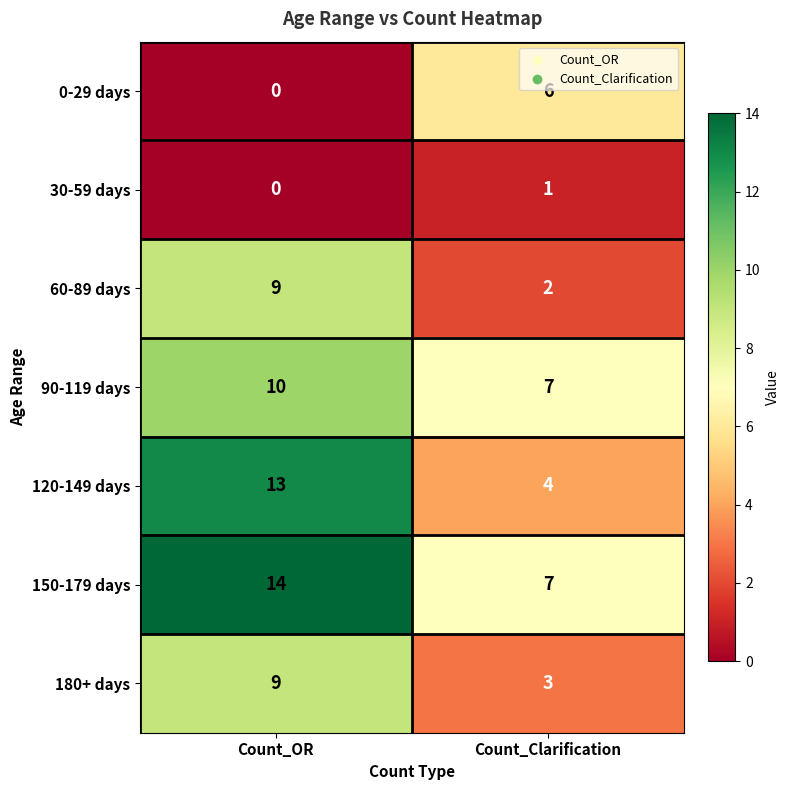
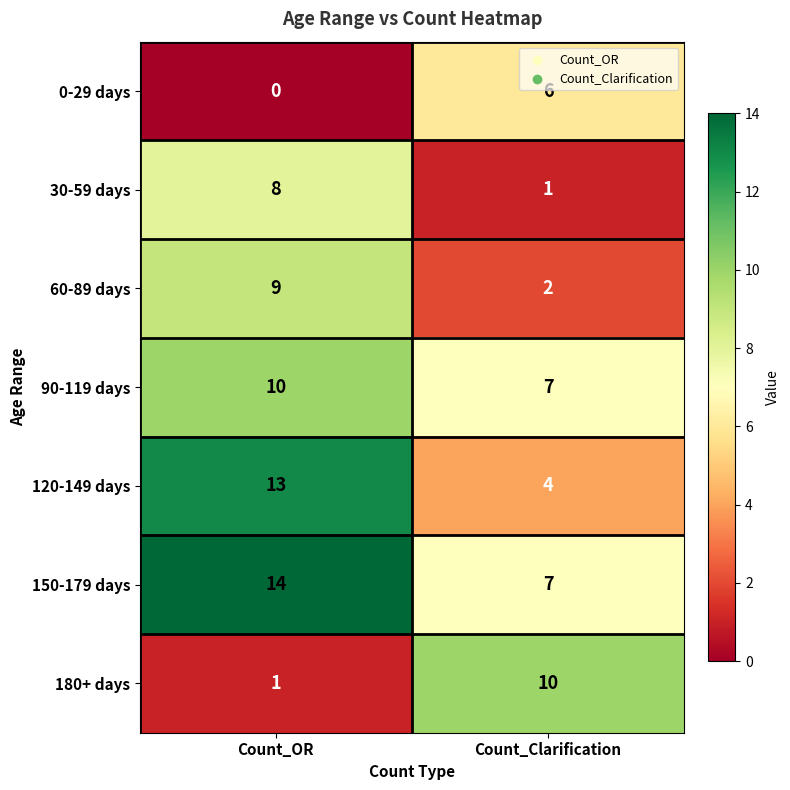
  {
    "0-29 days": {
      "Count_OR": 0
    },
    "30-59 days": {
-     "Count_OR": 0,
+     "Count_OR": 8,
      "Count_Clarification": 1
    },
    "60-89 days": {
      "Count_OR": 9,
      "Count_Clarification": 2
    },
    "90-119 days": {
      "Count_OR": 10,
      "Count_Clarification": 7
    },
    "120-149 days": {
      "Count_OR": 13,
      "Count_Clarification": 4
    },
    "150-179 days": {
      "Count_OR": 14,
      "Count_Clarification": 7
    },
    "180+ days": {
-     "Count_OR": 9,
-     "Count_Clarification": 3
+     "Count_OR": 1,
+     "Count_Clarification": 10
    }
  }
